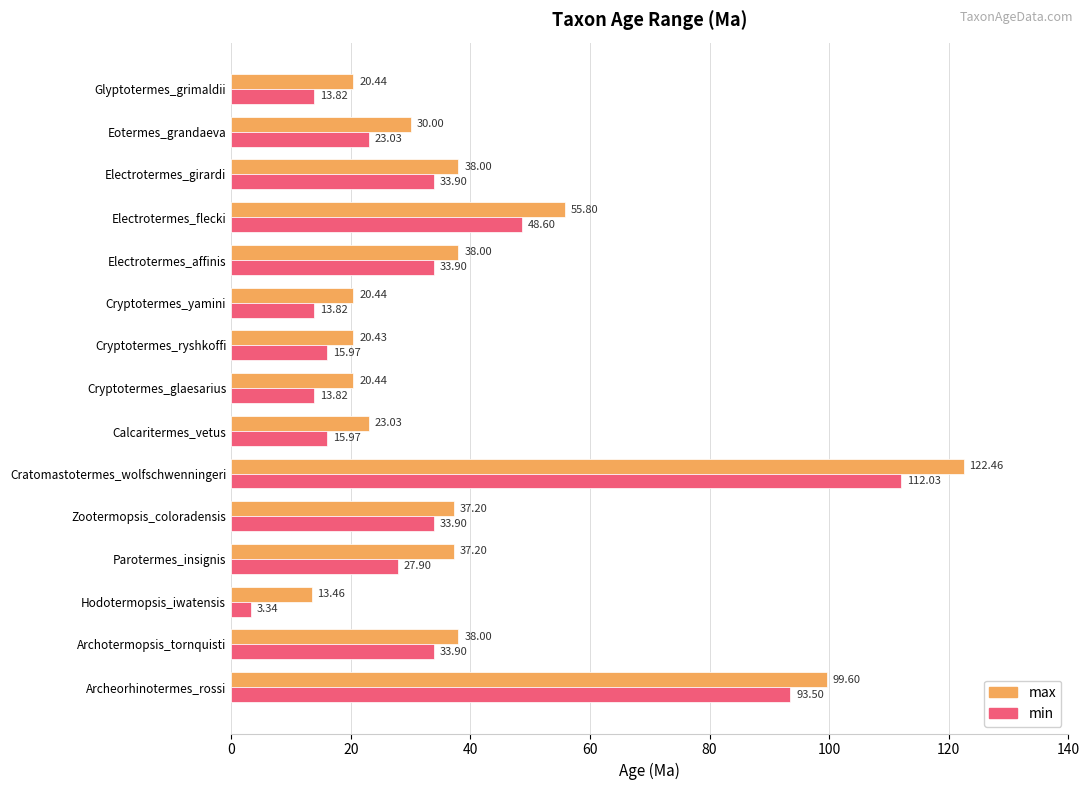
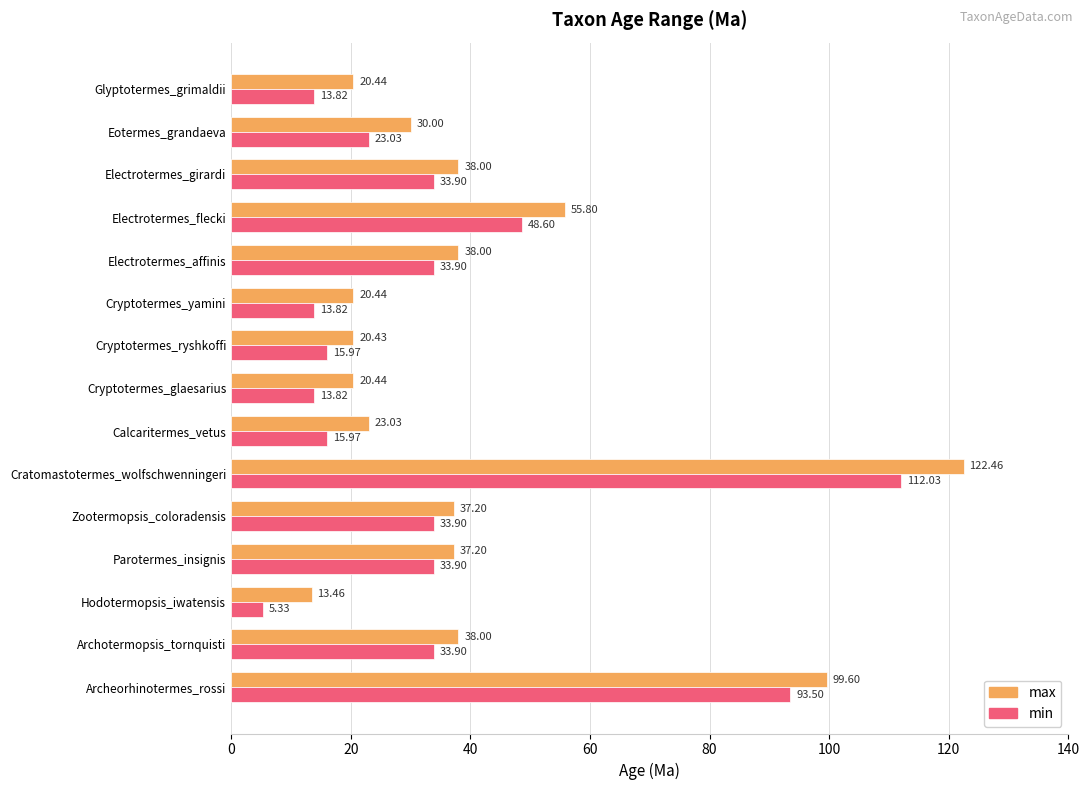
  {
    "max": {
      "Glyptotermes_grimaldii": 20.44,
      "Eotermes_grandaeva": 30.00,
      "Electrotermes_girardi": 38.00,
      "Electrotermes_flecki": 55.80,
      "Electrotermes_affinis": 38.00,
      "Cryptotermes_yamini": 20.44,
      "Cryptotermes_ryshkoffi": 20.43,
      "Cryptotermes_glaesarius": 20.44,
      "Calcaritermes_vetus": 23.03,
      "Cratomastotermes_wolfschwenningeri": 122.46,
      "Zootermopsis_coloradensis": 37.20,
      "Parotermes_insignis": 37.20,
      "Hodotermopsis_iwatensis": 13.46,
      "Archotermopsis_tornquisti": 38.00,
      "Archeorhinotermes_rossi": 99.60
    },
    "min": {
      "Glyptotermes_grimaldii": 13.82,
      "Eotermes_grandaeva": 23.03,
      "Electrotermes_girardi": 33.90,
      "Electrotermes_flecki": 48.60,
      "Electrotermes_affinis": 33.90,
      "Cryptotermes_yamini": 13.82,
      "Cryptotermes_ryshkoffi": 15.97,
      "Cryptotermes_glaesarius": 13.82,
      "Calcaritermes_vetus": 15.97,
      "Cratomastotermes_wolfschwenningeri": 112.03,
      "Zootermopsis_coloradensis": 33.90,
-     "Parotermes_insignis": 27.90,
-     "Hodotermopsis_iwatensis": 3.34,
+     "Parotermes_insignis": 33.90,
+     "Hodotermopsis_iwatensis": 5.33,
      "Archotermopsis_tornquisti": 33.90,
      "Archeorhinotermes_rossi": 93.50
    }
  }
